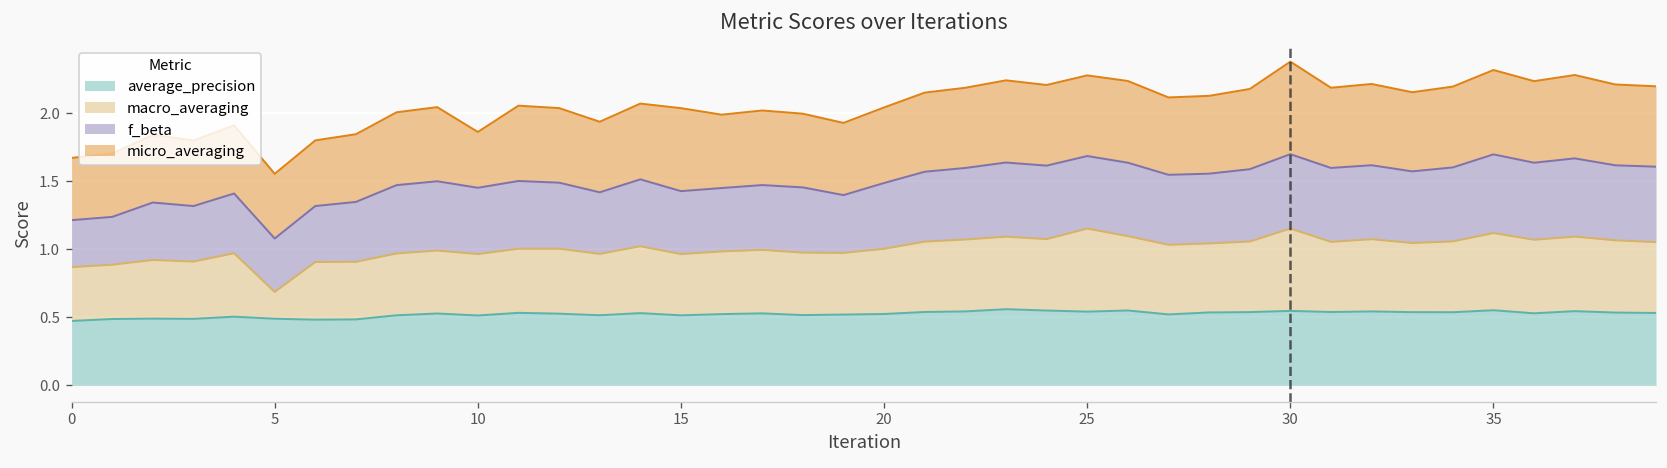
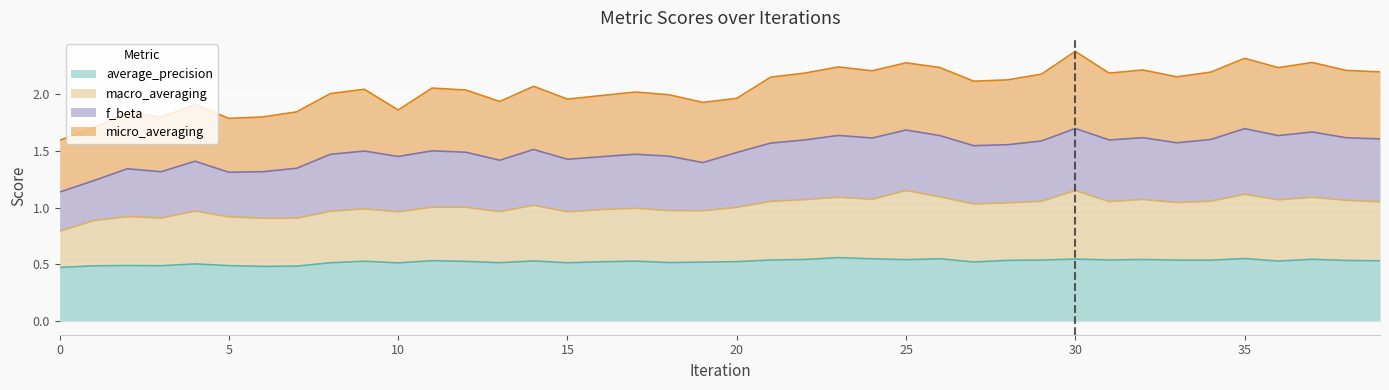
  {
    "macro_averaging": {
-     "0": 0.40,
-     "5": 0.20,
+     "0": 0.32,
+     "5": 0.43,
      "10": 0.45,
      "15": 0.45,
      "20": 0.48,
      "25": 0.61,
      "30": 0.60,
      "35": 0.57
    },
    "micro_averaging": {
      "0": 0.46,
      "5": 0.48,
      "10": 0.41,
-     "15": 0.61,
-     "20": 0.55,
+     "15": 0.53,
+     "20": 0.48,
      "25": 0.59,
      "30": 0.68,
      "35": 0.62
    }
  }
